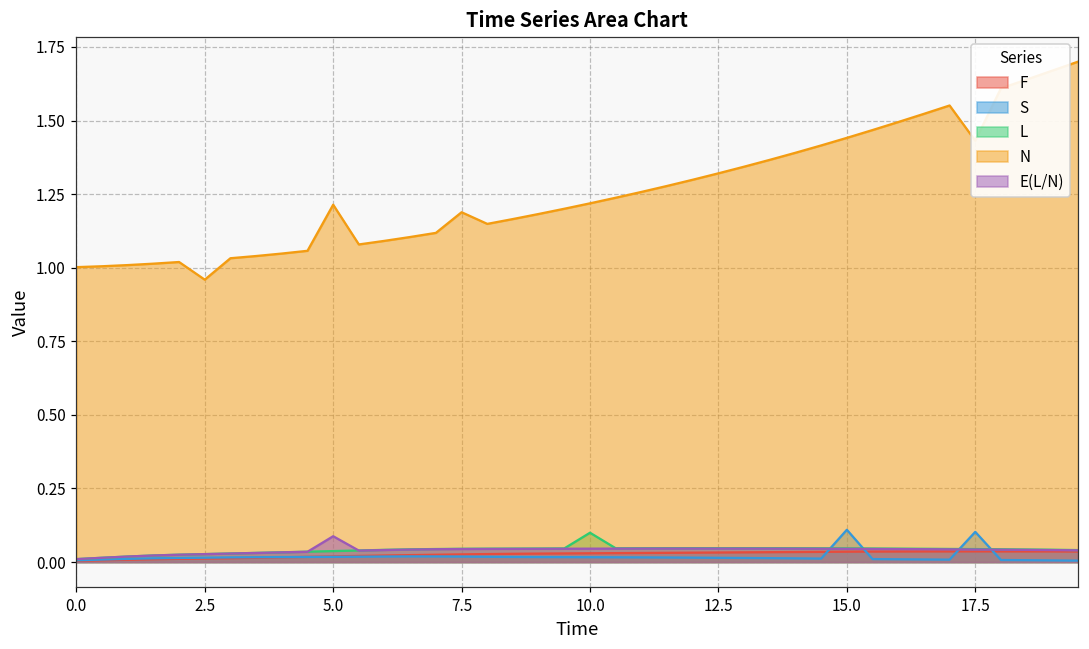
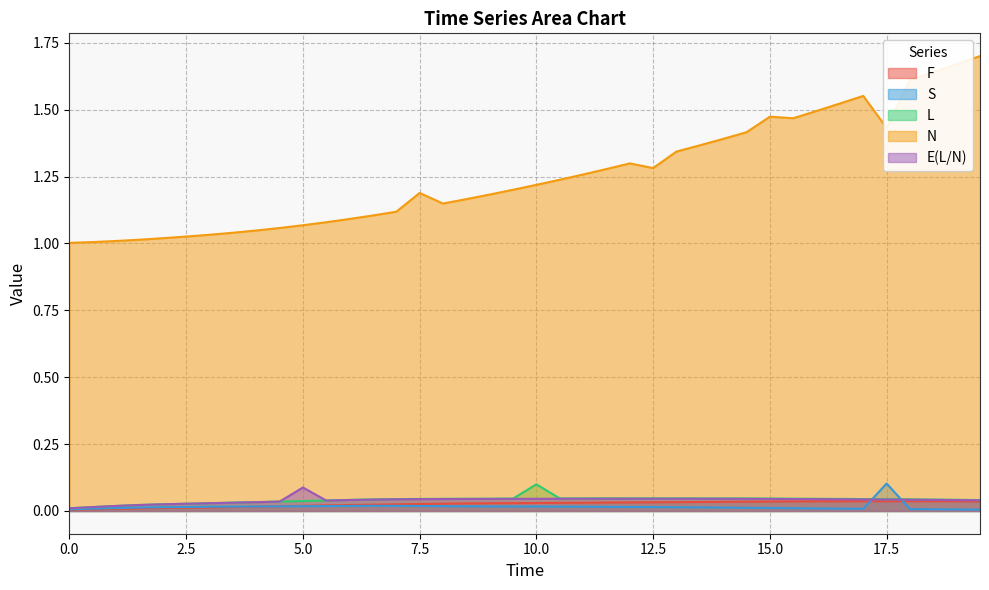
  {
    "F": {
      "10.0": 0.03,
      "12.5": 0.03,
      "15.0": 0.04
    },
    "S": {
      "10.0": 0.02,
      "12.5": 0.01,
-     "15.0": 0.11,
+     "15.0": 0.01,
      "17.5": 0.10
    },
    "L": {
      "5.0": 0.04,
      "10.0": 0.10
    },
    "N": {
      "0.0": 1.00,
-     "2.5": 0.96,
-     "5.0": 1.21,
+     "2.5": 1.03,
+     "5.0": 1.07,
      "7.5": 1.19,
      "10.0": 1.22,
-     "12.5": 1.32,
-     "15.0": 1.44
+     "12.5": 1.28,
+     "15.0": 1.47
    },
    "E(L/N)": {
      "5.0": 0.09,
      "10.0": 0.05
    }
  }
